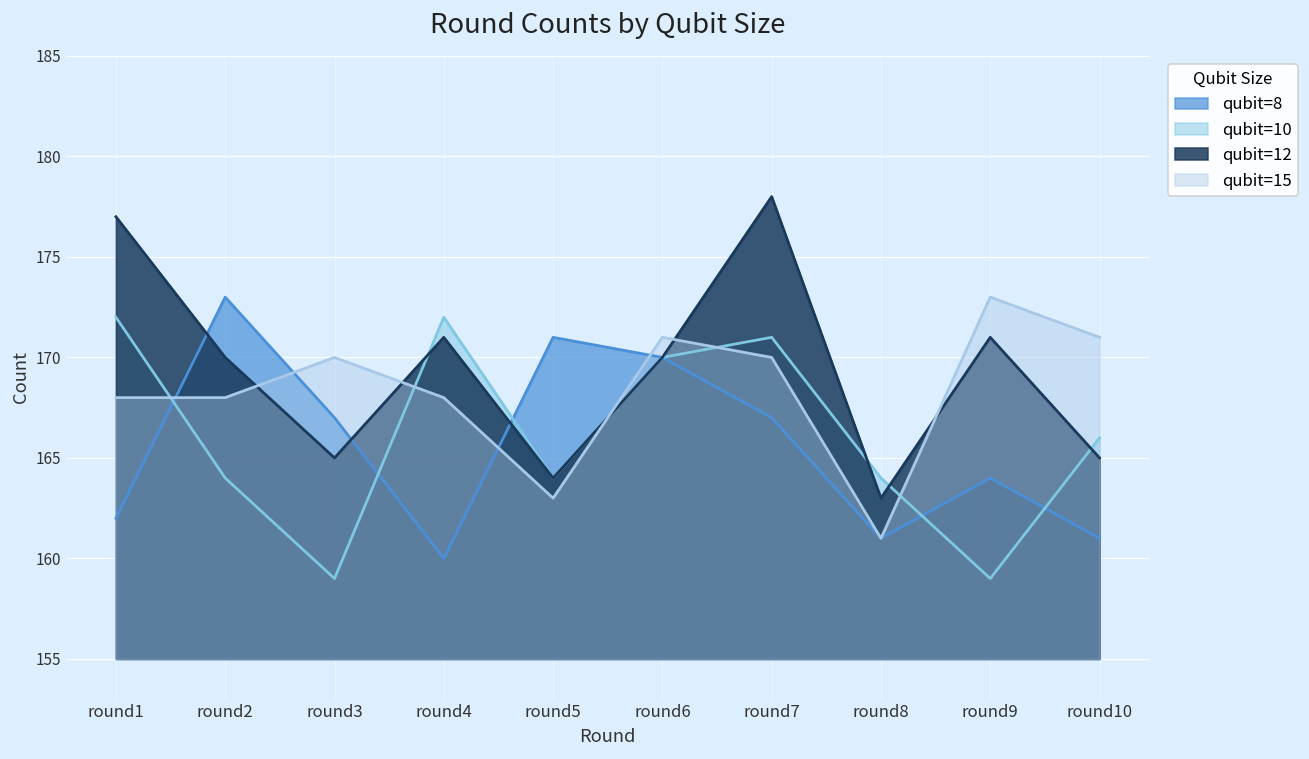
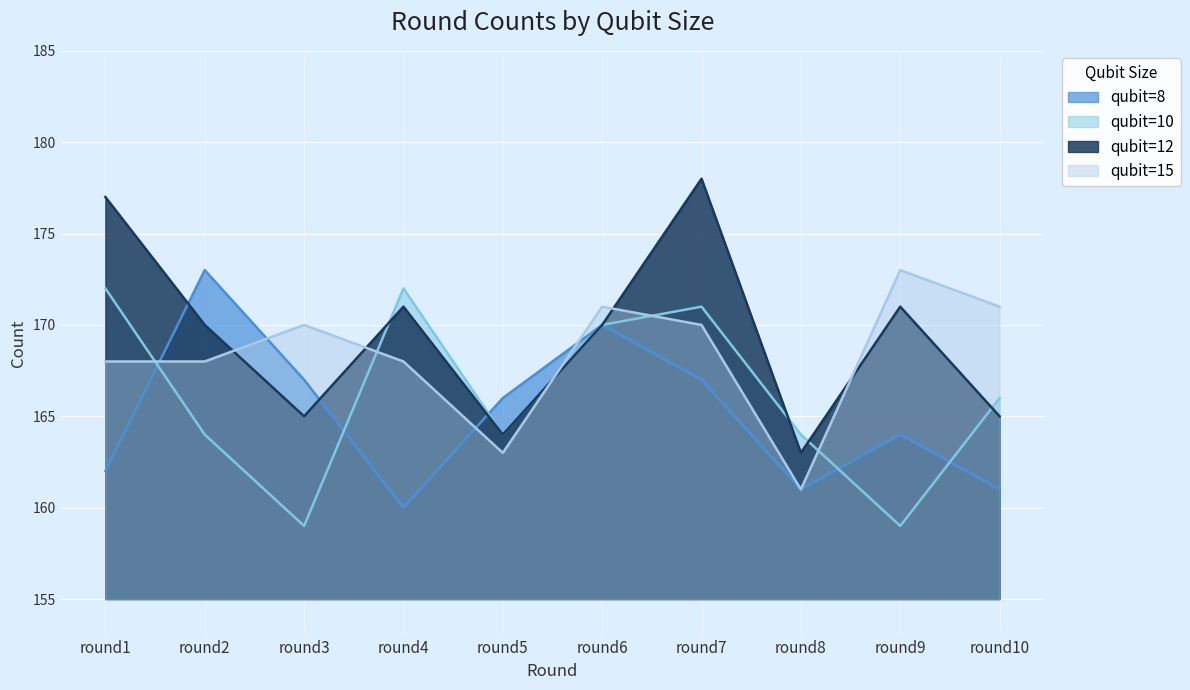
  {
    "qubit=8": {
      "round1": 162,
      "round2": 173,
      "round3": 167,
      "round4": 160,
-     "round5": 171,
+     "round5": 166,
      "round7": 167,
      "round9": 164,
      "round10": 161
    },
    "qubit=12": {
      "round1": 177,
      "round2": 170,
      "round3": 165,
      "round4": 171,
      "round7": 178,
      "round8": 163,
      "round9": 171,
      "round10": 165
    }
  }
